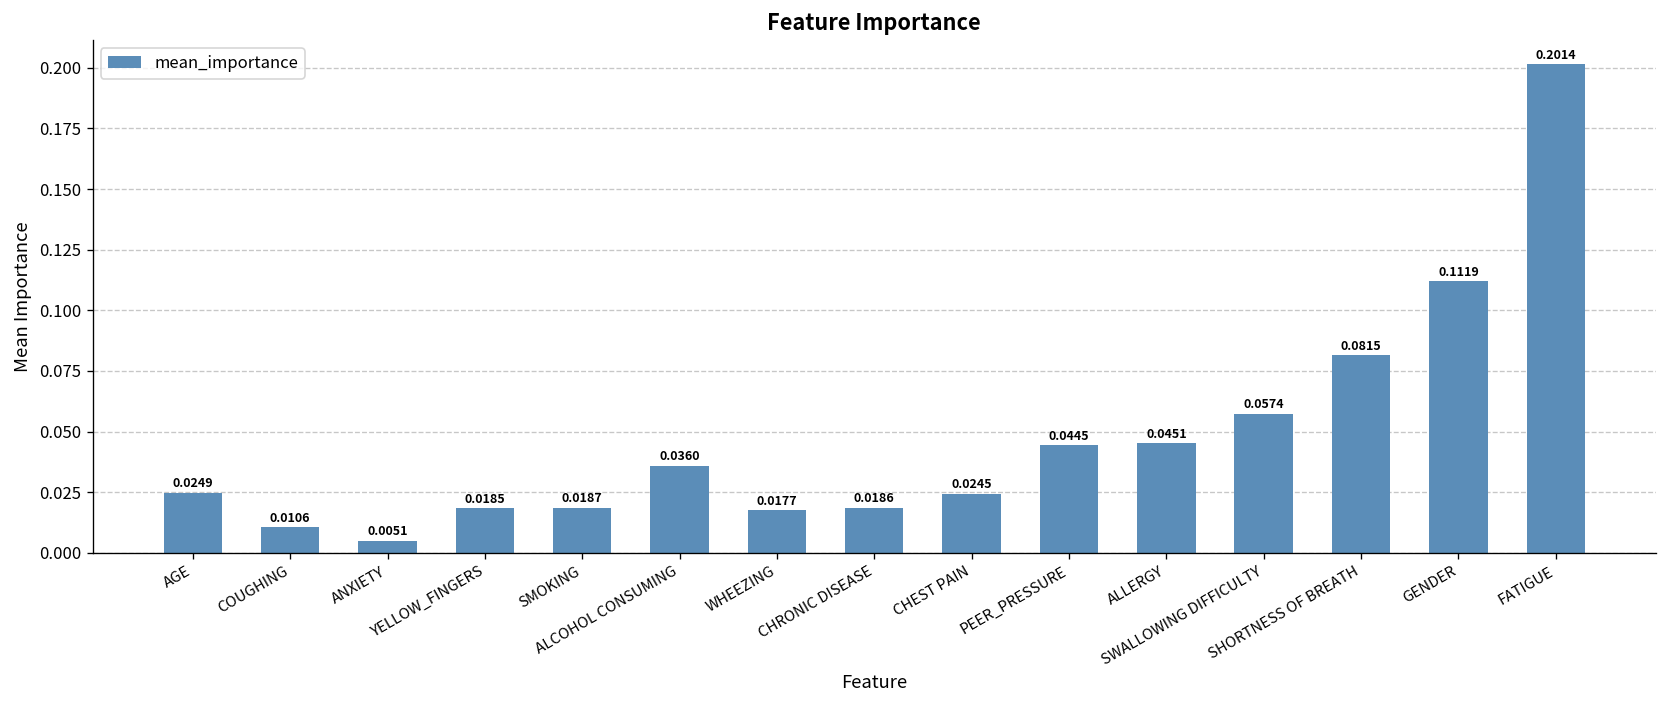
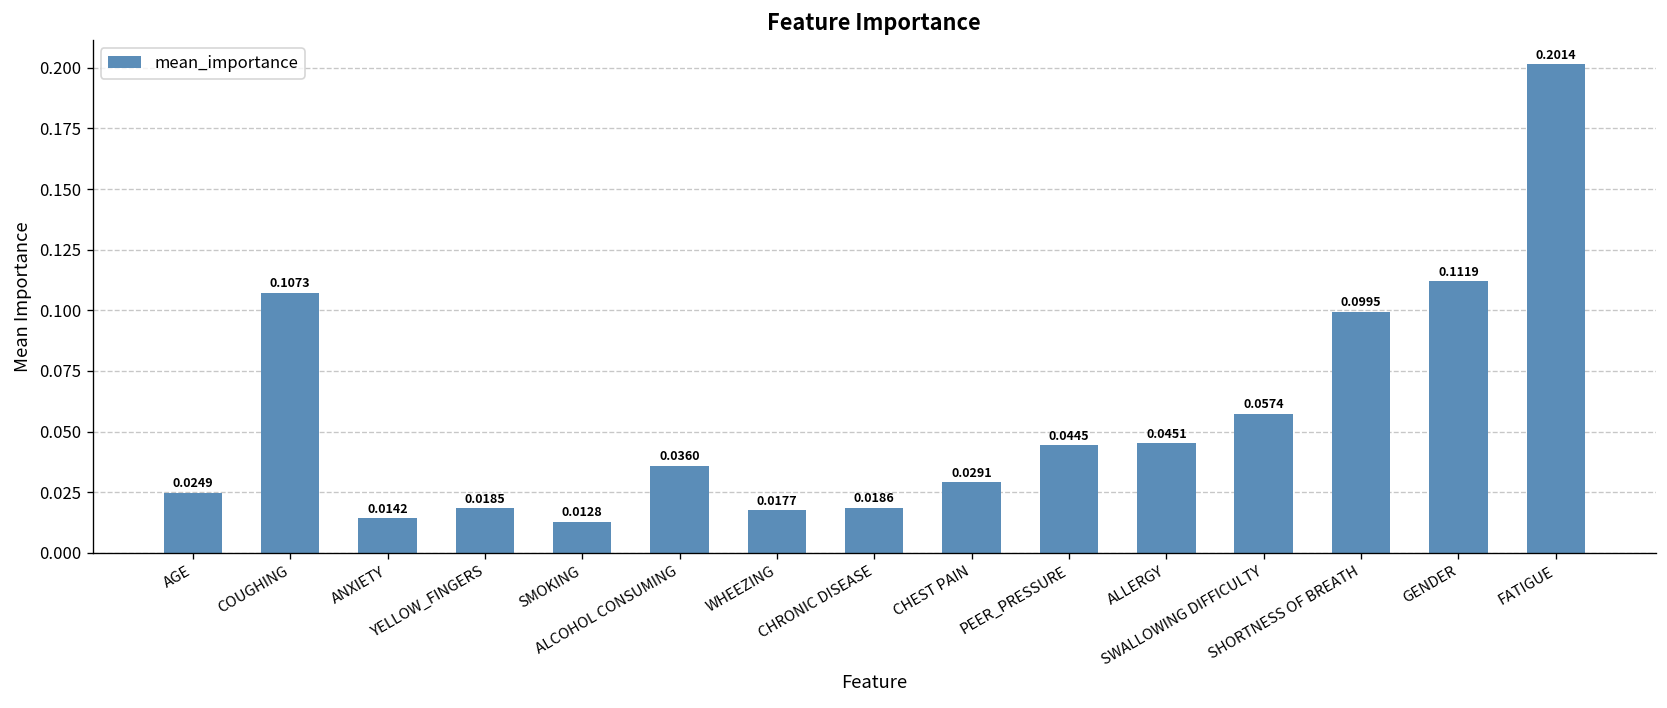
  {
    "AGE": 0.0249,
-   "COUGHING": 0.0106,
-   "ANXIETY": 0.0051,
+   "COUGHING": 0.1073,
+   "ANXIETY": 0.0142,
    "YELLOW_FINGERS": 0.0185,
-   "SMOKING": 0.0187,
+   "SMOKING": 0.0128,
    "ALCOHOL CONSUMING": 0.0360,
    "WHEEZING": 0.0177,
    "CHRONIC DISEASE": 0.0186,
-   "CHEST PAIN": 0.0245,
+   "CHEST PAIN": 0.0291,
    "PEER_PRESSURE": 0.0445,
    "ALLERGY": 0.0451,
    "SWALLOWING DIFFICULTY": 0.0574,
-   "SHORTNESS OF BREATH": 0.0815,
+   "SHORTNESS OF BREATH": 0.0995,
    "GENDER": 0.1119,
    "FATIGUE": 0.2014
  }
